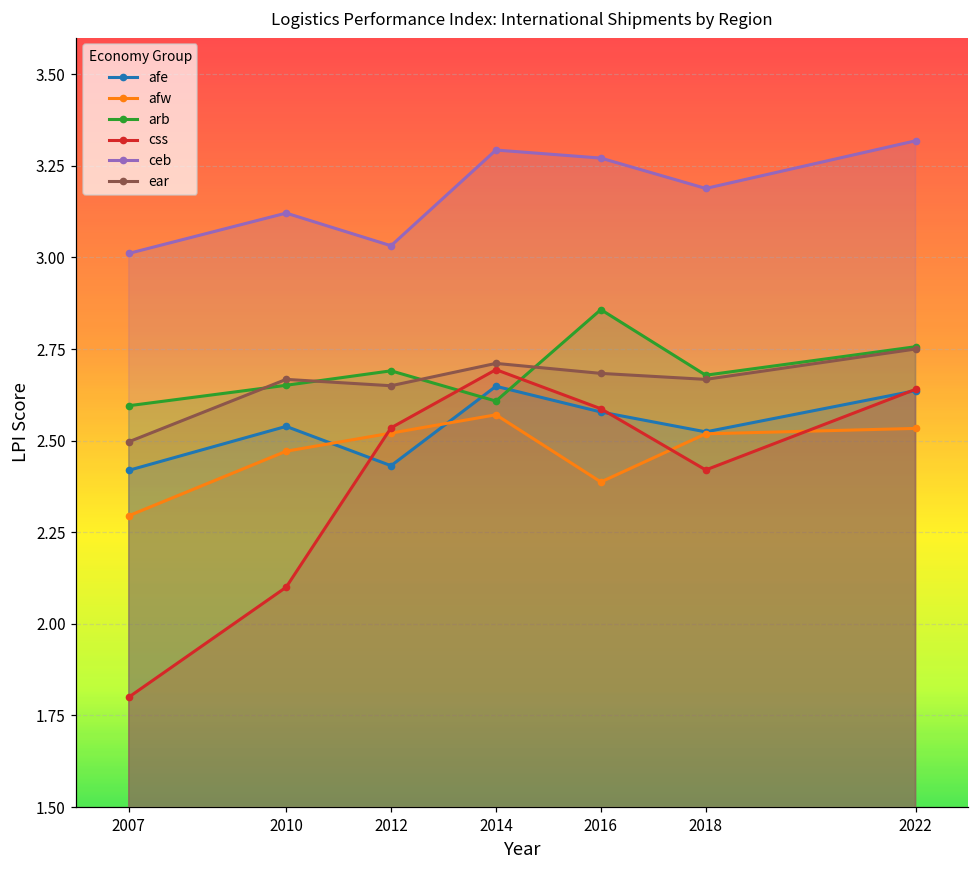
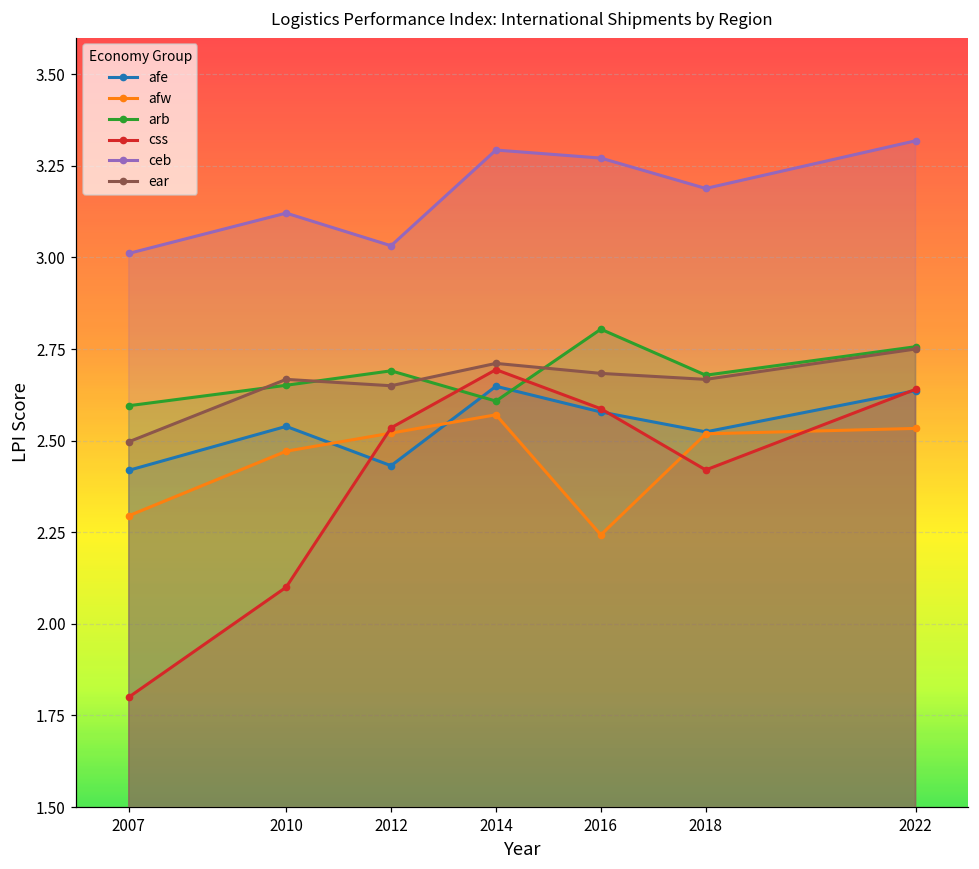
  {
    "afe": {
      "2007": 2.42,
      "2010": 2.54,
      "2012": 2.43,
      "2014": 2.65,
      "2016": 2.58
    },
    "afw": {
      "2007": 2.30,
      "2010": 2.47,
      "2012": 2.52,
      "2014": 2.57,
-     "2016": 2.39,
+     "2016": 2.24,
      "2022": 2.53
    },
    "arb": {
      "2007": 2.60,
      "2010": 2.65,
      "2012": 2.69,
      "2014": 2.61,
-     "2016": 2.86,
+     "2016": 2.80,
      "2018": 2.68
    },
    "css": {
      "2007": 1.80,
      "2010": 2.10,
      "2012": 2.54,
      "2014": 2.69,
      "2016": 2.59,
      "2018": 2.42
    },
    "ceb": {
      "2007": 3.01,
      "2010": 3.12,
      "2012": 3.03,
      "2014": 3.29,
      "2016": 3.27,
      "2018": 3.19,
      "2022": 3.32
    },
    "ear": {
      "2007": 2.50,
      "2010": 2.67,
      "2012": 2.65,
      "2014": 2.71,
      "2016": 2.68,
      "2018": 2.67
    }
  }
